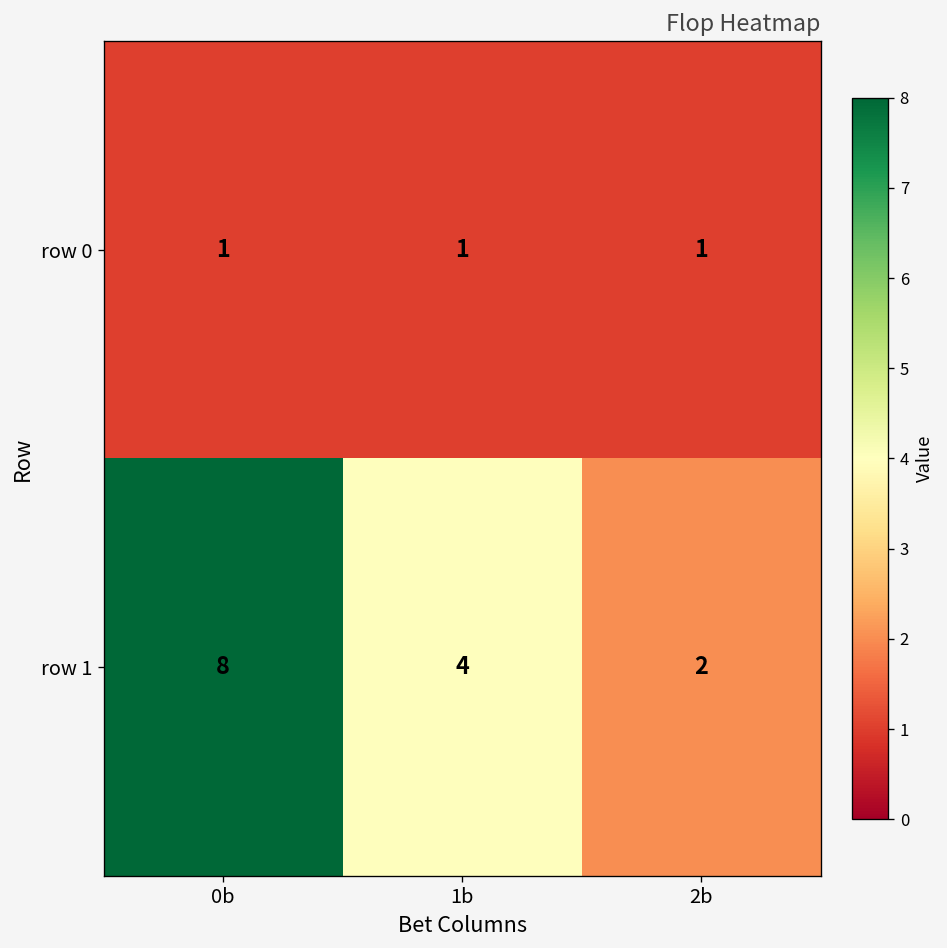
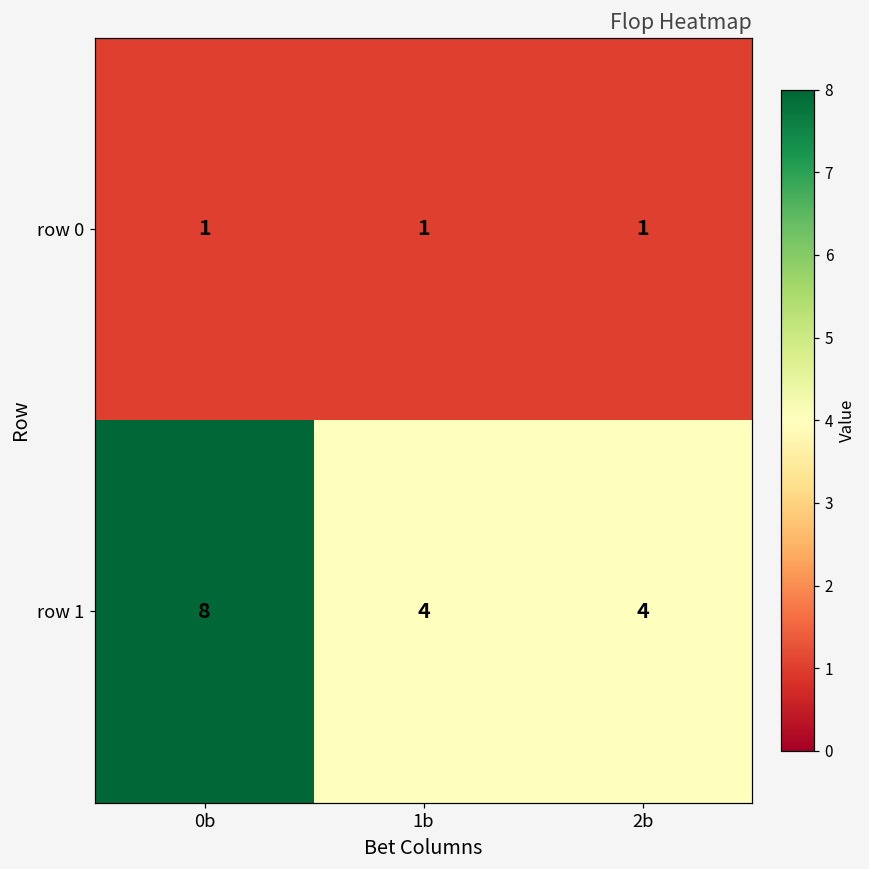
  {
    "row 0": {
      "0b": 1,
      "1b": 1,
      "2b": 1
    },
    "row 1": {
      "0b": 8,
      "1b": 4,
-     "2b": 2
+     "2b": 4
    }
  }
